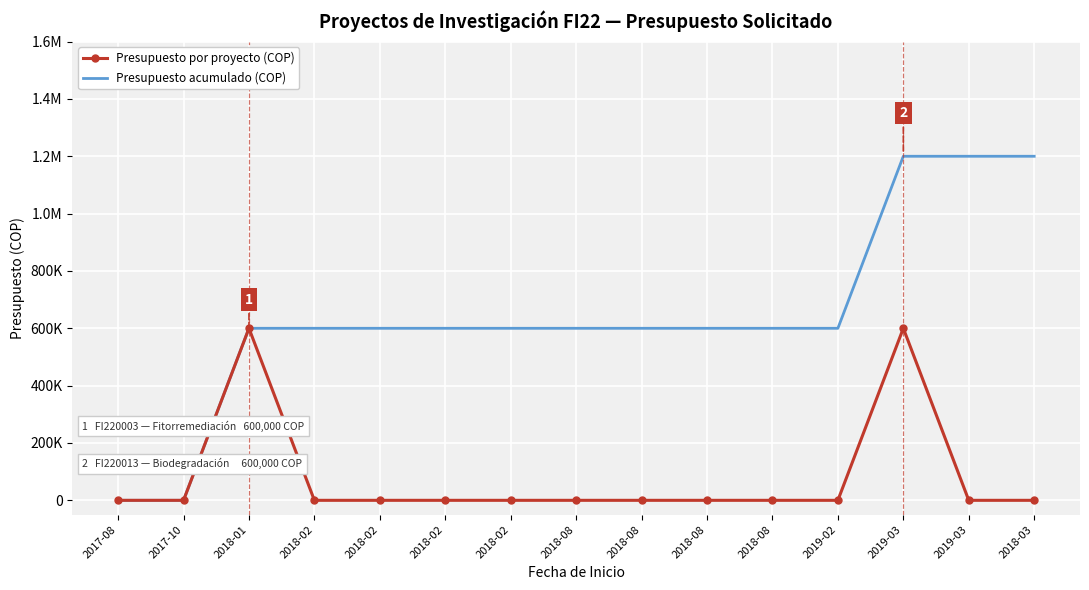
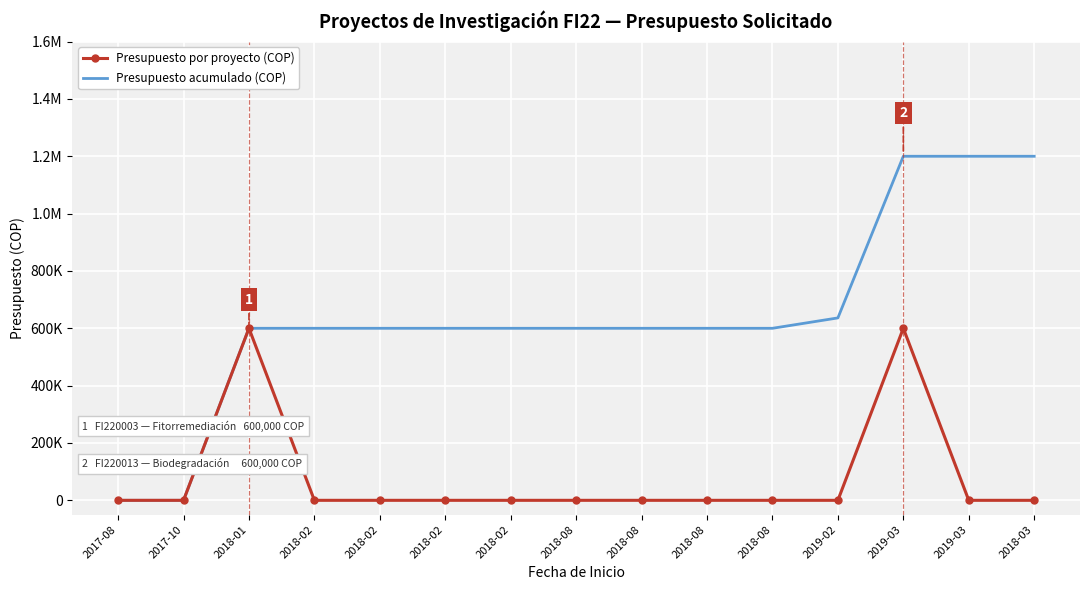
  {
    "Presupuesto por proyecto (COP)": {
      "2019-02": 0,
      "2018-03": 0
    },
    "Presupuesto acumulado (COP)": {
-     "2019-02": 600000,
+     "2019-02": 640000,
      "2018-03": 1200000
    }
  }
